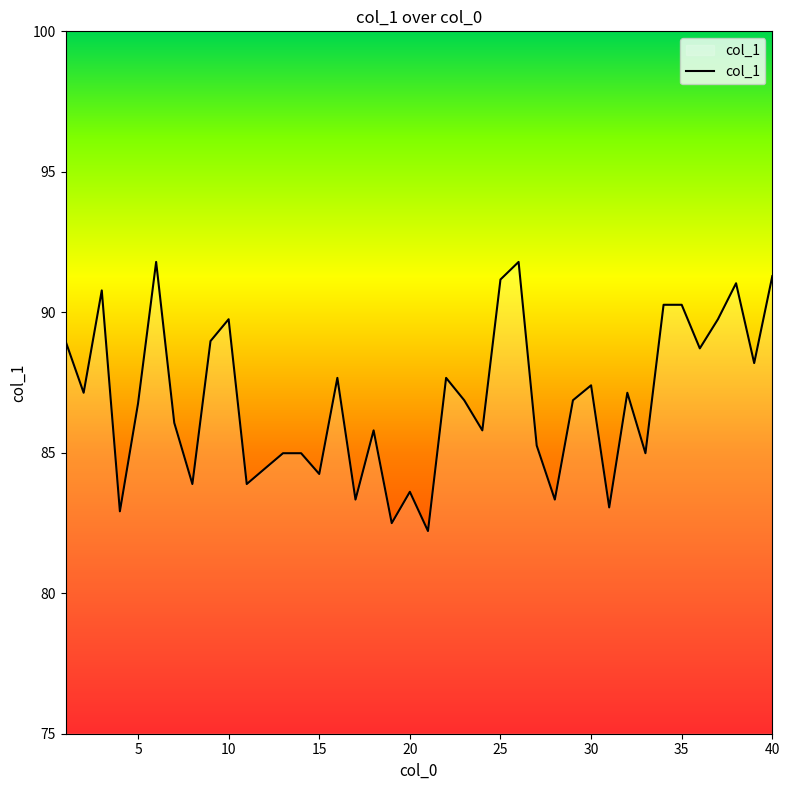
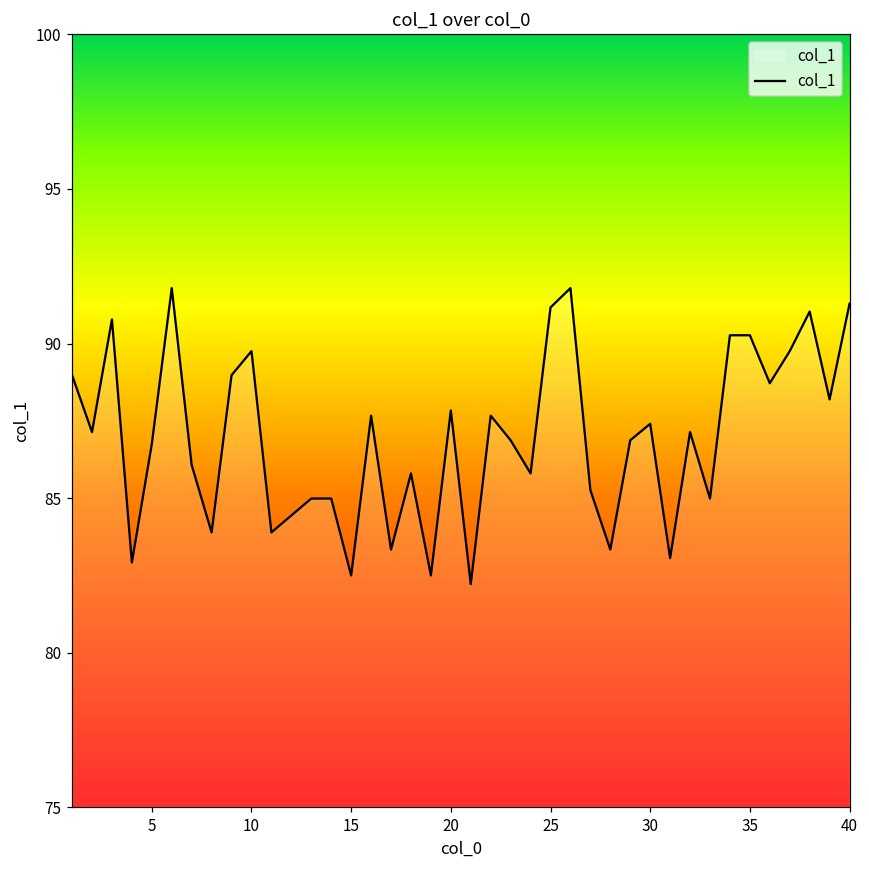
  {
    "5": 86.7,
    "10": 89.8,
-   "15": 84.2,
-   "20": 83.6,
+   "15": 82.5,
+   "20": 87.8,
    "25": 91.2,
    "30": 87.4,
    "35": 90.3,
    "40": 91.3
  }
